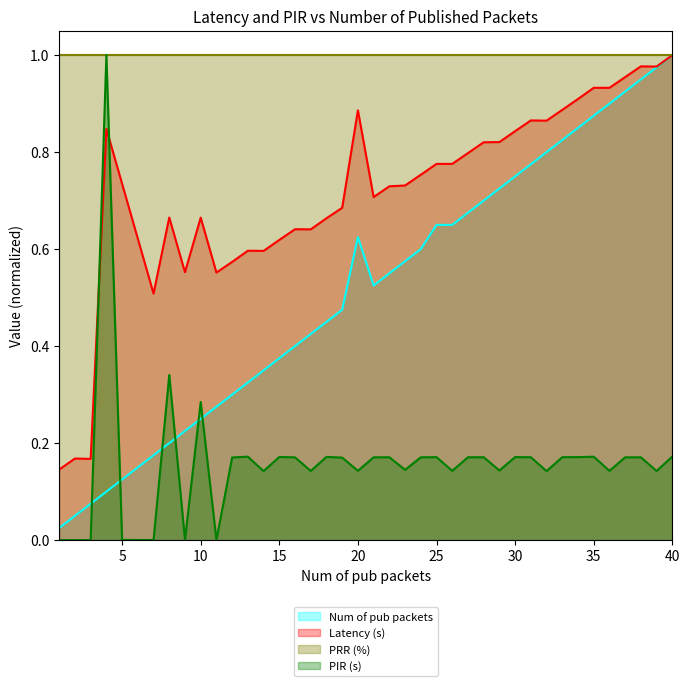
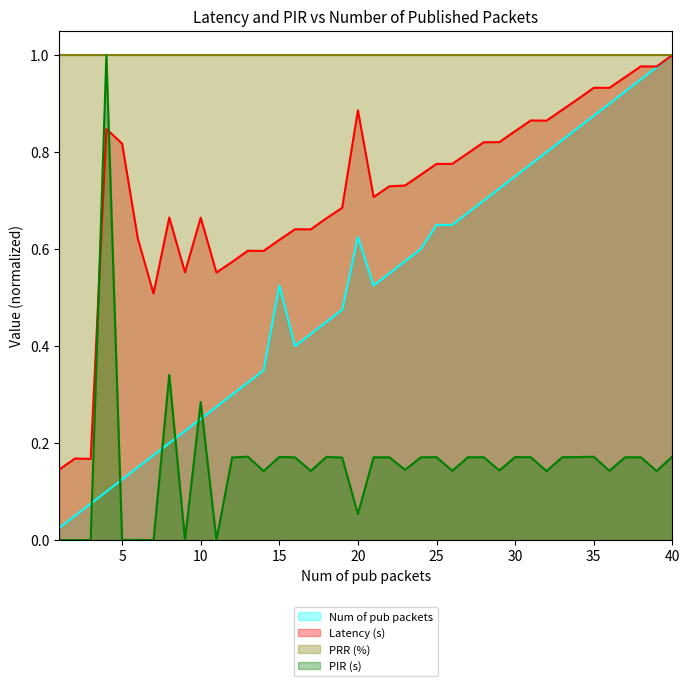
  {
    "Num of pub packets": {
      "5": 0.13,
      "10": 0.25,
-     "15": 0.38,
+     "15": 0.53,
      "20": 0.63,
      "25": 0.65,
      "30": 0.75,
      "35": 0.88
    },
    "Latency (s)": {
-     "5": 0.73,
+     "5": 0.82,
      "10": 0.66,
      "15": 0.62,
      "20": 0.89,
      "25": 0.78,
      "30": 0.84,
      "35": 0.93
    },
    "PRR (%)": {
      "5": 1.00,
      "10": 1.00,
      "15": 1.00,
      "20": 1.00,
      "25": 1.00,
      "30": 1.00,
      "35": 1.00
    },
    "PIR (s)": {
      "5": 0.00,
      "10": 0.28,
      "15": 0.17,
-     "20": 0.14,
+     "20": 0.05,
      "25": 0.17,
      "30": 0.17,
      "35": 0.17,
      "40": 0.17
    }
  }
